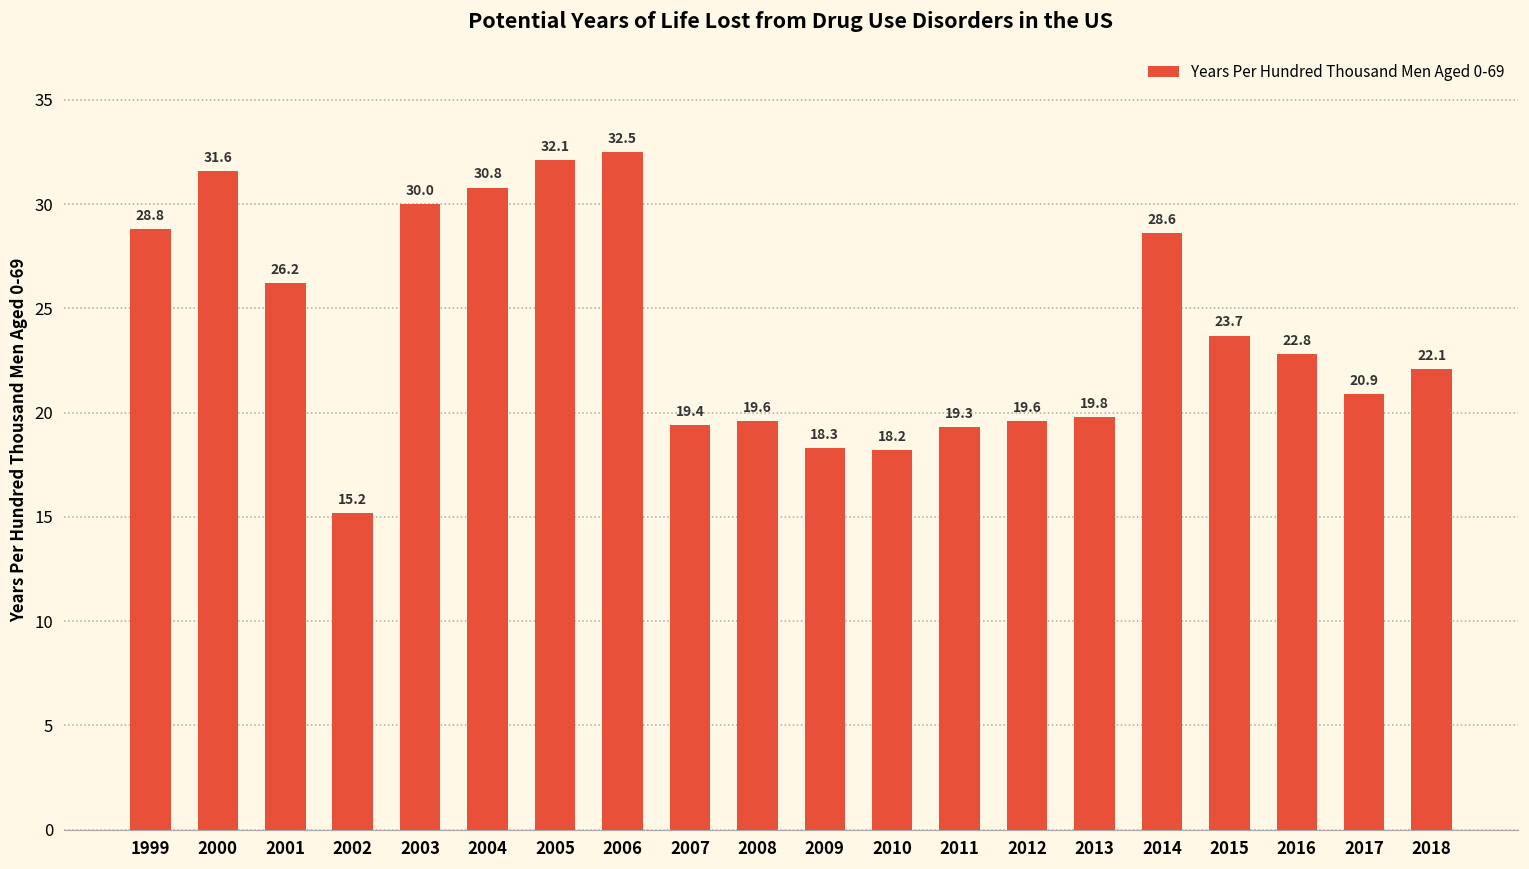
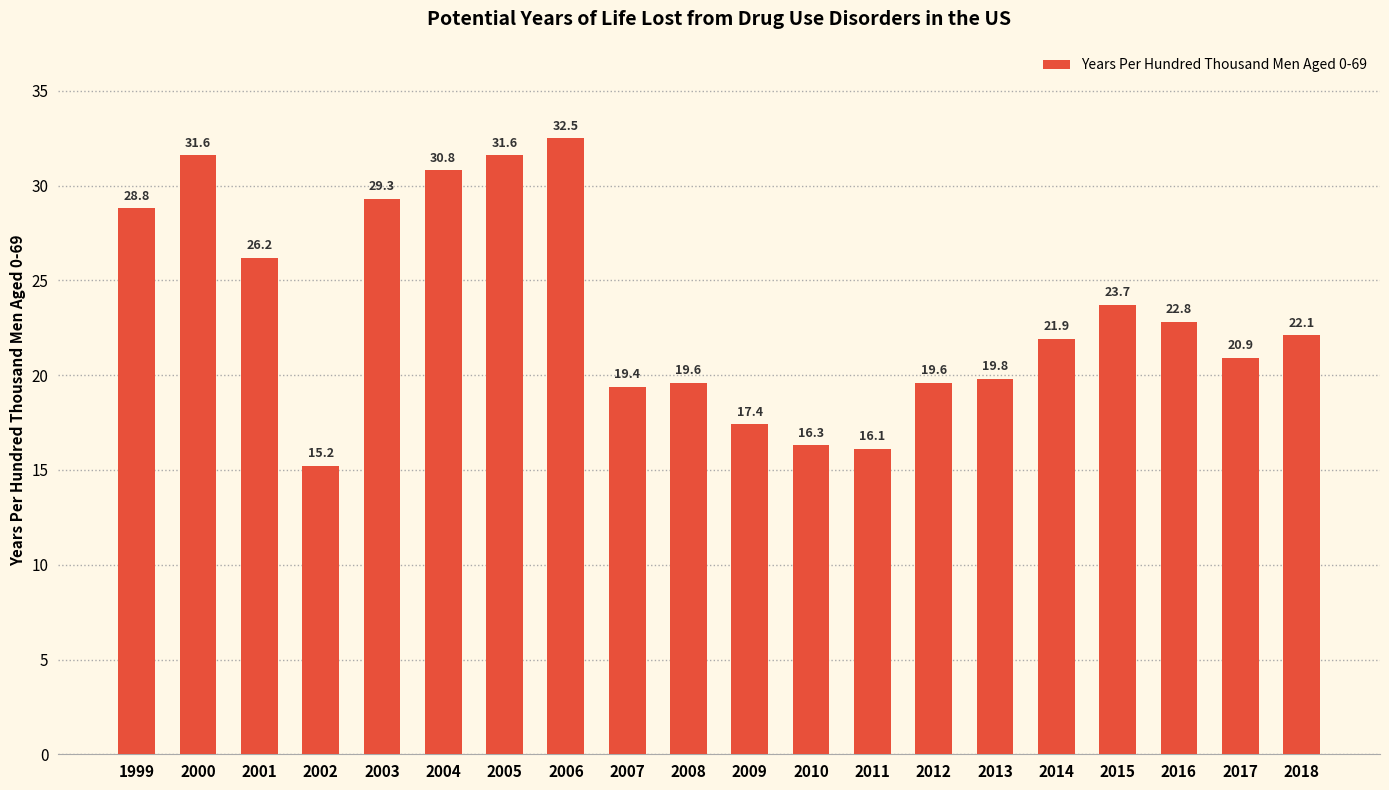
  {
    "1999": 28.8,
    "2000": 31.6,
    "2001": 26.2,
    "2002": 15.2,
-   "2003": 30.0,
+   "2003": 29.3,
    "2004": 30.8,
-   "2005": 32.1,
+   "2005": 31.6,
    "2006": 32.5,
    "2007": 19.4,
    "2008": 19.6,
-   "2009": 18.3,
-   "2010": 18.2,
-   "2011": 19.3,
+   "2009": 17.4,
+   "2010": 16.3,
+   "2011": 16.1,
    "2012": 19.6,
    "2013": 19.8,
-   "2014": 28.6,
+   "2014": 21.9,
    "2015": 23.7,
    "2016": 22.8,
    "2017": 20.9,
    "2018": 22.1
  }
